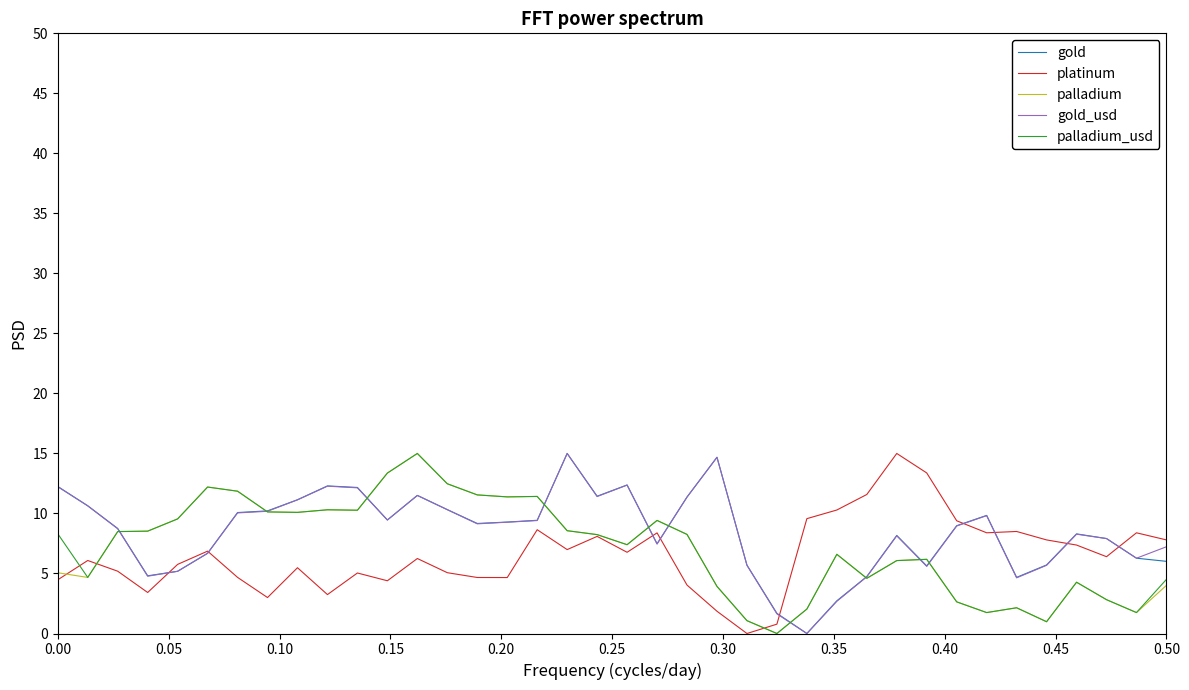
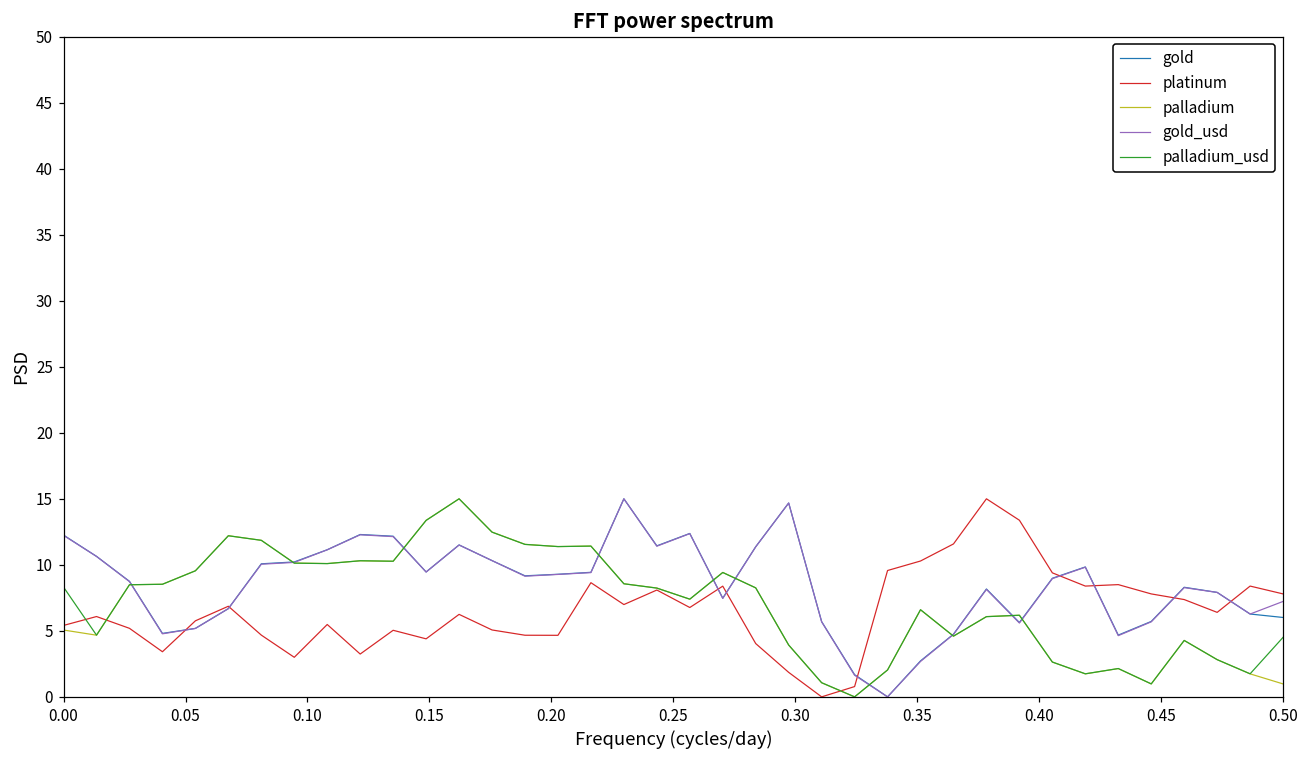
  {
    "gold": {
      "0.50": 6.0
    },
    "platinum": {
-     "0.00": 4.5,
+     "0.00": 5.4,
      "0.50": 7.8
    },
    "palladium": {
      "0.00": 5.1,
-     "0.50": 4.0
+     "0.50": 1.0
    },
    "gold_usd": {
      "0.50": 7.2
    },
    "palladium_usd": {
      "0.00": 8.3,
      "0.50": 4.5
    }
  }
